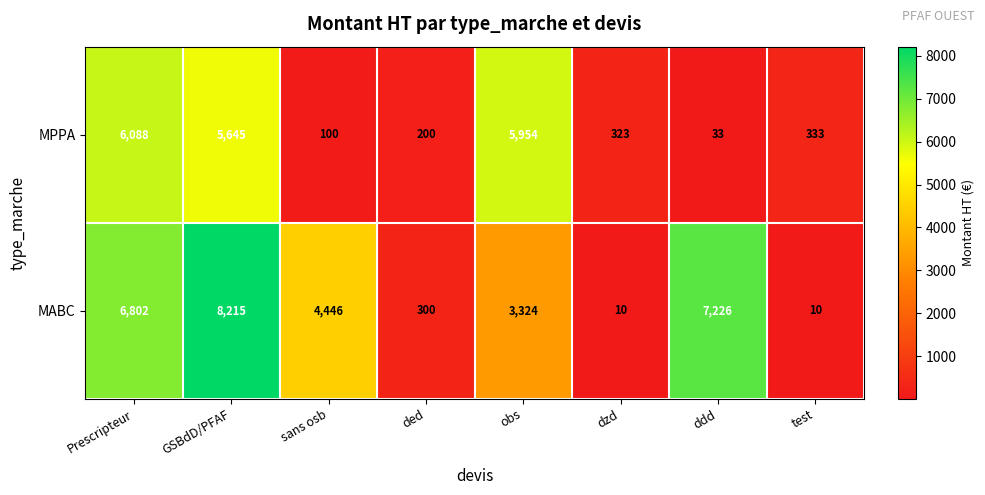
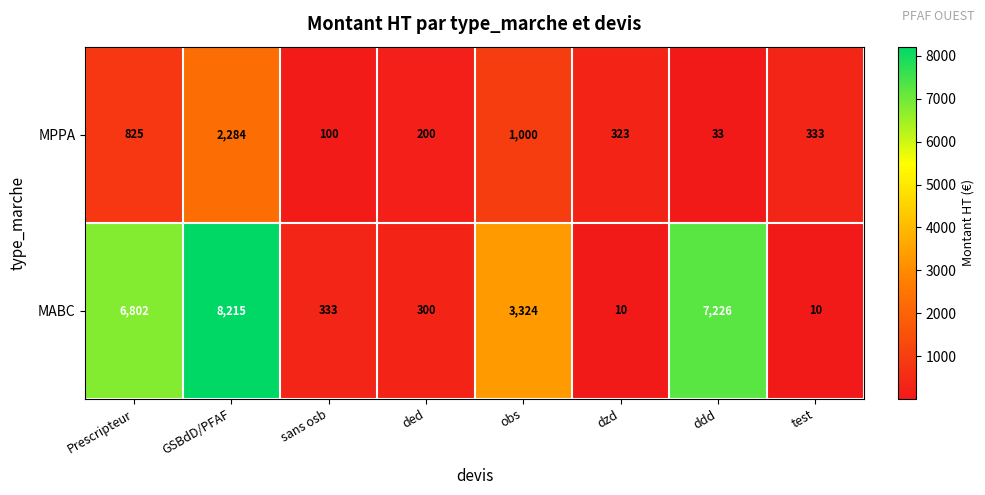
  {
    "MPPA": {
-     "Prescripteur": "6,088",
-     "GSBdD/PFAF": "5,645",
+     "Prescripteur": "825",
+     "GSBdD/PFAF": "2,284",
      "sans osb": "100",
      "ded": "200",
-     "obs": "5,954",
+     "obs": "1,000",
      "dzd": "323",
      "ddd": "33",
      "test": "333"
    },
    "MABC": {
      "Prescripteur": "6,802",
      "GSBdD/PFAF": "8,215",
-     "sans osb": "4,446",
+     "sans osb": "333",
      "ded": "300",
      "obs": "3,324",
      "dzd": "10",
      "ddd": "7,226",
      "test": "10"
    }
  }
